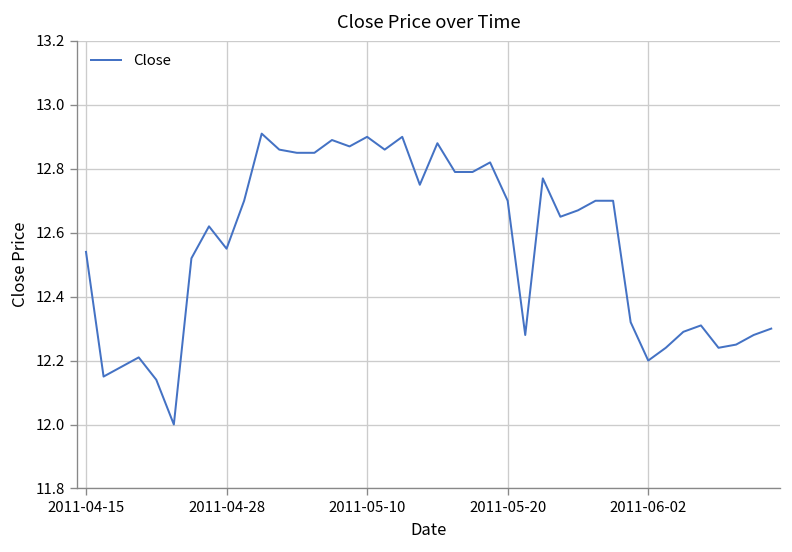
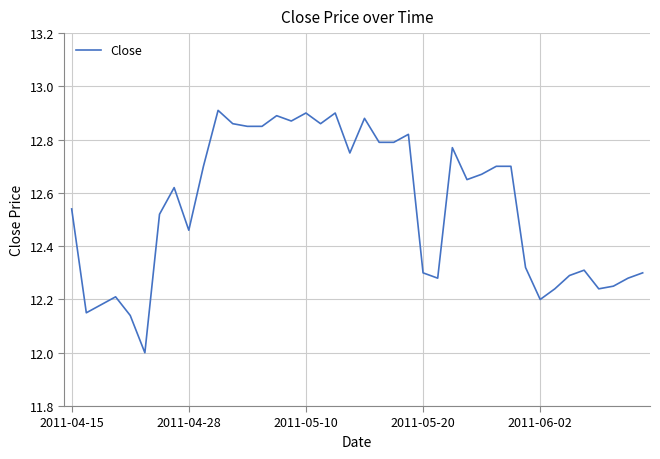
  {
    "2011-04-15": 12.54,
-   "2011-04-28": 12.55,
+   "2011-04-28": 12.46,
    "2011-05-10": 12.90,
-   "2011-05-20": 12.7,
+   "2011-05-20": 12.3,
    "2011-06-02": 12.20
  }
